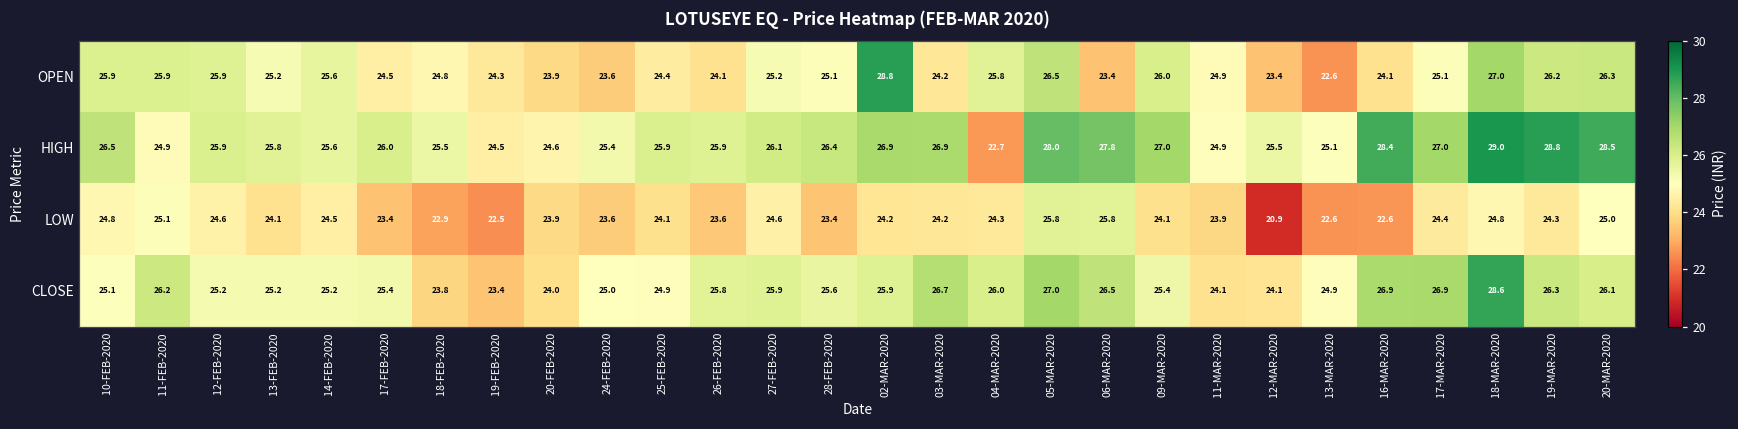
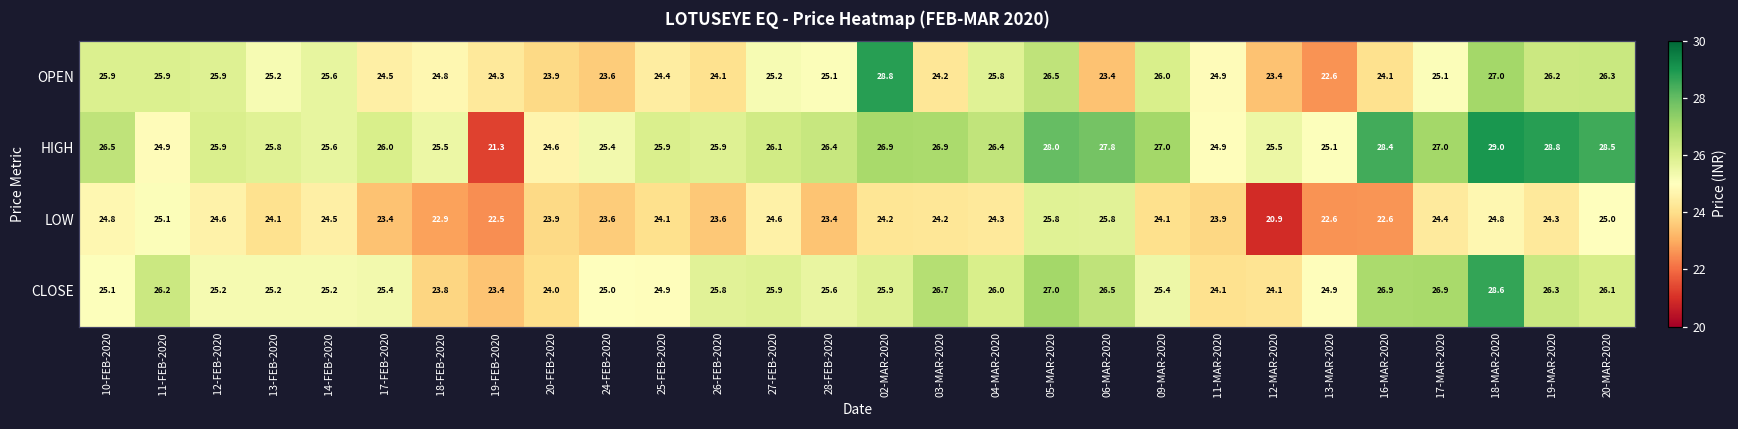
  {
    "OPEN": {
      "10-FEB-2020": 25.9,
      "11-FEB-2020": 25.9,
      "12-FEB-2020": 25.9,
      "13-FEB-2020": 25.2,
      "14-FEB-2020": 25.6,
      "17-FEB-2020": 24.5,
      "18-FEB-2020": 24.8,
      "19-FEB-2020": 24.3,
      "20-FEB-2020": 23.9,
      "24-FEB-2020": 23.6,
      "25-FEB-2020": 24.4,
      "26-FEB-2020": 24.1,
      "27-FEB-2020": 25.2,
      "28-FEB-2020": 25.1,
      "02-MAR-2020": 28.8,
      "03-MAR-2020": 24.2,
      "04-MAR-2020": 25.8,
      "05-MAR-2020": 26.5,
      "06-MAR-2020": 23.4,
      "09-MAR-2020": 26.0,
      "11-MAR-2020": 24.9,
      "12-MAR-2020": 23.4,
      "13-MAR-2020": 22.6,
      "16-MAR-2020": 24.1,
      "17-MAR-2020": 25.1,
      "18-MAR-2020": 27.0,
      "19-MAR-2020": 26.2,
      "20-MAR-2020": 26.3
    },
    "HIGH": {
      "10-FEB-2020": 26.5,
      "11-FEB-2020": 24.9,
      "12-FEB-2020": 25.9,
      "13-FEB-2020": 25.8,
      "14-FEB-2020": 25.6,
      "17-FEB-2020": 26.0,
      "18-FEB-2020": 25.5,
-     "19-FEB-2020": 24.5,
+     "19-FEB-2020": 21.3,
      "20-FEB-2020": 24.6,
      "24-FEB-2020": 25.4,
      "25-FEB-2020": 25.9,
      "26-FEB-2020": 25.9,
      "27-FEB-2020": 26.1,
      "28-FEB-2020": 26.4,
      "02-MAR-2020": 26.9,
      "03-MAR-2020": 26.9,
-     "04-MAR-2020": 22.7,
+     "04-MAR-2020": 26.4,
      "05-MAR-2020": 28.0,
      "06-MAR-2020": 27.8,
      "09-MAR-2020": 27.0,
      "11-MAR-2020": 24.9,
      "12-MAR-2020": 25.5,
      "13-MAR-2020": 25.1,
      "16-MAR-2020": 28.4,
      "17-MAR-2020": 27.0,
      "18-MAR-2020": 29.0,
      "19-MAR-2020": 28.8,
      "20-MAR-2020": 28.5
    },
    "LOW": {
      "10-FEB-2020": 24.8,
      "11-FEB-2020": 25.1,
      "12-FEB-2020": 24.6,
      "13-FEB-2020": 24.1,
      "14-FEB-2020": 24.5,
      "17-FEB-2020": 23.4,
      "18-FEB-2020": 22.9,
      "19-FEB-2020": 22.5,
      "20-FEB-2020": 23.9,
      "24-FEB-2020": 23.6,
      "25-FEB-2020": 24.1,
      "26-FEB-2020": 23.6,
      "27-FEB-2020": 24.6,
      "28-FEB-2020": 23.4,
      "02-MAR-2020": 24.2,
      "03-MAR-2020": 24.2,
      "04-MAR-2020": 24.3,
      "05-MAR-2020": 25.8,
      "06-MAR-2020": 25.8,
      "09-MAR-2020": 24.1,
      "11-MAR-2020": 23.9,
      "12-MAR-2020": 20.9,
      "13-MAR-2020": 22.6,
      "16-MAR-2020": 22.6,
      "17-MAR-2020": 24.4,
      "18-MAR-2020": 24.8,
      "19-MAR-2020": 24.3,
      "20-MAR-2020": 25.0
    },
    "CLOSE": {
      "10-FEB-2020": 25.1,
      "11-FEB-2020": 26.2,
      "12-FEB-2020": 25.2,
      "13-FEB-2020": 25.2,
      "14-FEB-2020": 25.2,
      "17-FEB-2020": 25.4,
      "18-FEB-2020": 23.8,
      "19-FEB-2020": 23.4,
      "20-FEB-2020": 24.0,
      "24-FEB-2020": 25.0,
      "25-FEB-2020": 24.9,
      "26-FEB-2020": 25.8,
      "27-FEB-2020": 25.9,
      "28-FEB-2020": 25.6,
      "02-MAR-2020": 25.9,
      "03-MAR-2020": 26.7,
      "04-MAR-2020": 26.0,
      "05-MAR-2020": 27.0,
      "06-MAR-2020": 26.5,
      "09-MAR-2020": 25.4,
      "11-MAR-2020": 24.1,
      "12-MAR-2020": 24.1,
      "13-MAR-2020": 24.9,
      "16-MAR-2020": 26.9,
      "17-MAR-2020": 26.9,
      "18-MAR-2020": 28.6,
      "19-MAR-2020": 26.3,
      "20-MAR-2020": 26.1
    }
  }
